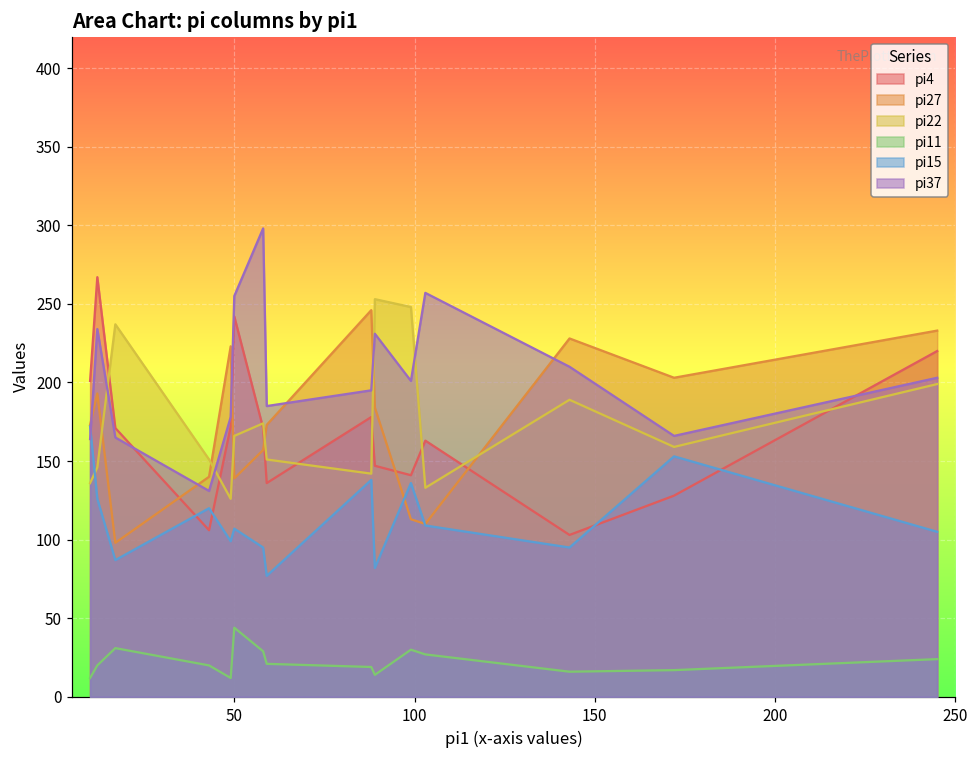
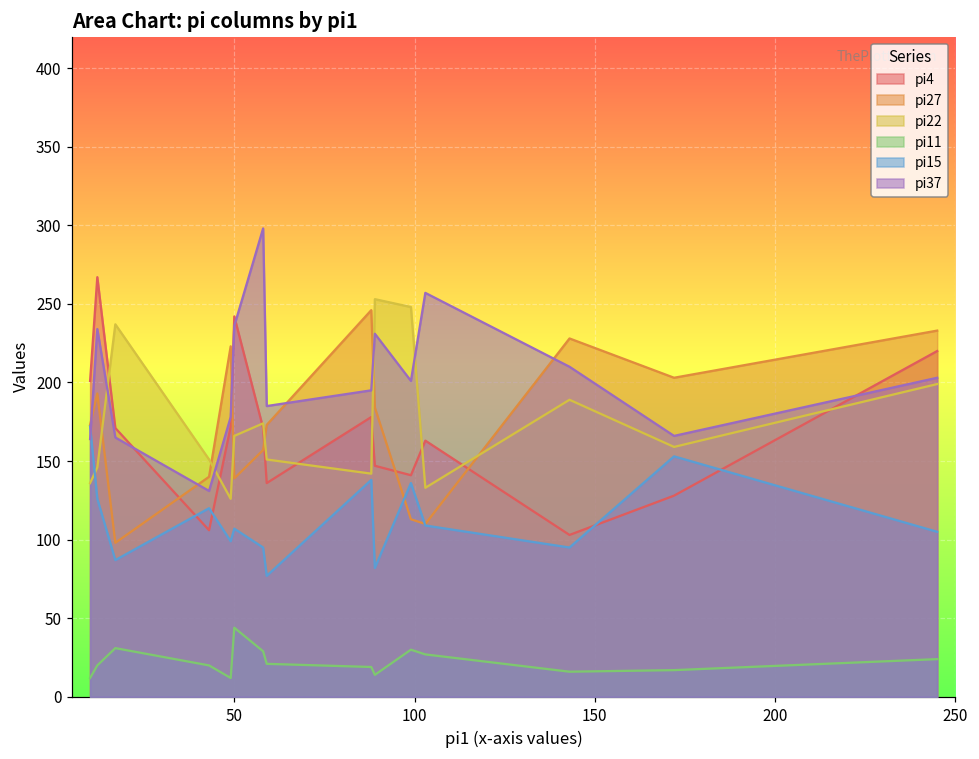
  {
    "pi11": {
      "50": 44
    },
    "pi15": {
      "50": 107
    },
    "pi37": {
-     "50": 255
+     "50": 236
    }
  }
